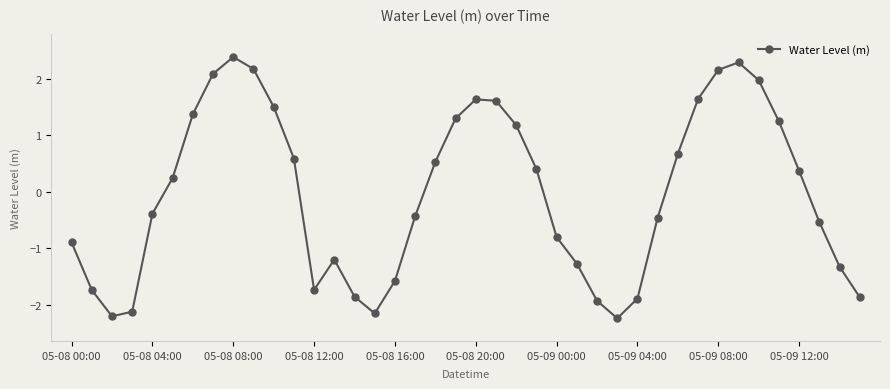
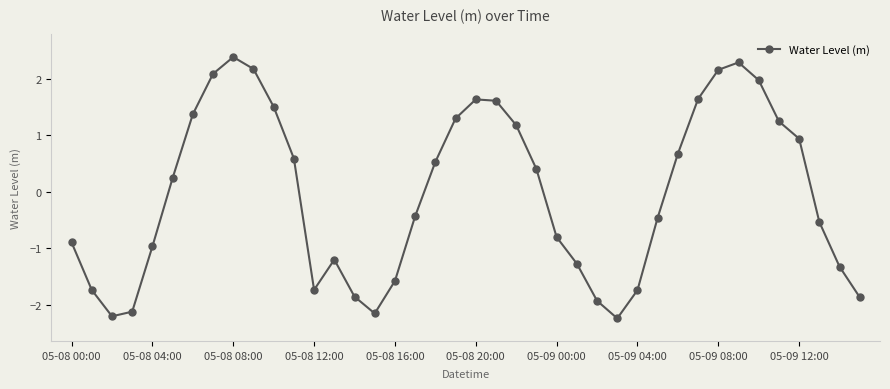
  {
    "05-08 00:00": -0.9,
-   "05-08 04:00": -0.4,
+   "05-08 04:00": -1.0,
    "05-08 08:00": 2.4,
    "05-08 12:00": -1.7,
    "05-08 16:00": -1.6,
    "05-08 20:00": 1.6,
    "05-09 00:00": -0.8,
-   "05-09 04:00": -1.9,
+   "05-09 04:00": -1.7,
    "05-09 08:00": 2.2,
-   "05-09 12:00": 0.4
+   "05-09 12:00": 0.9
  }
